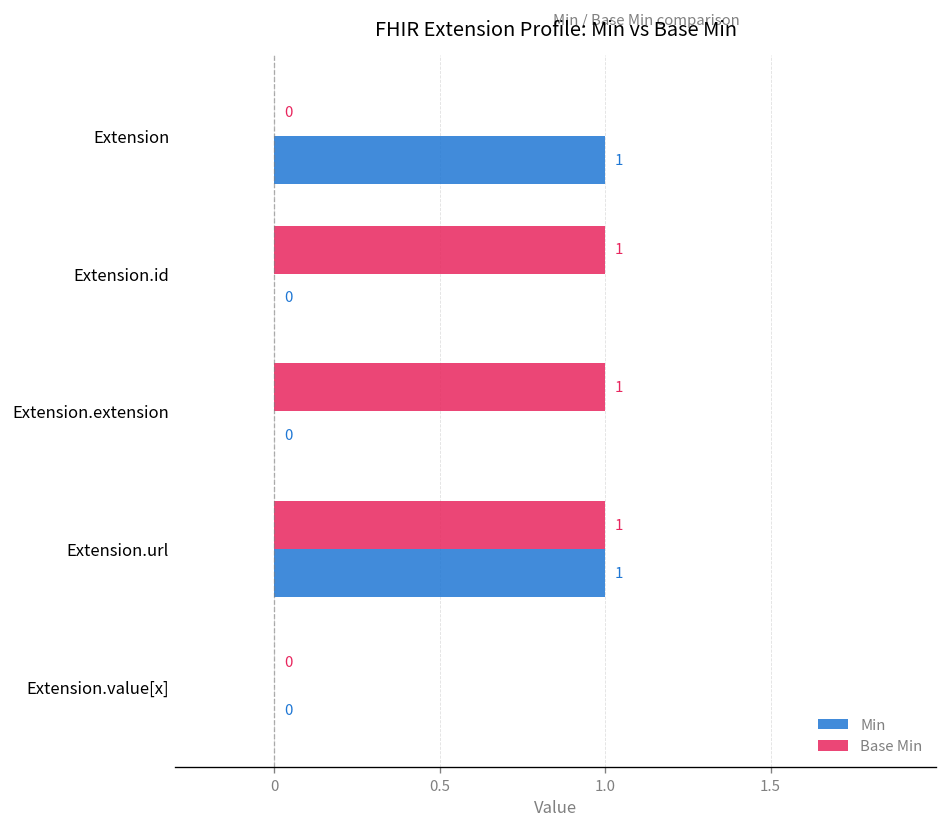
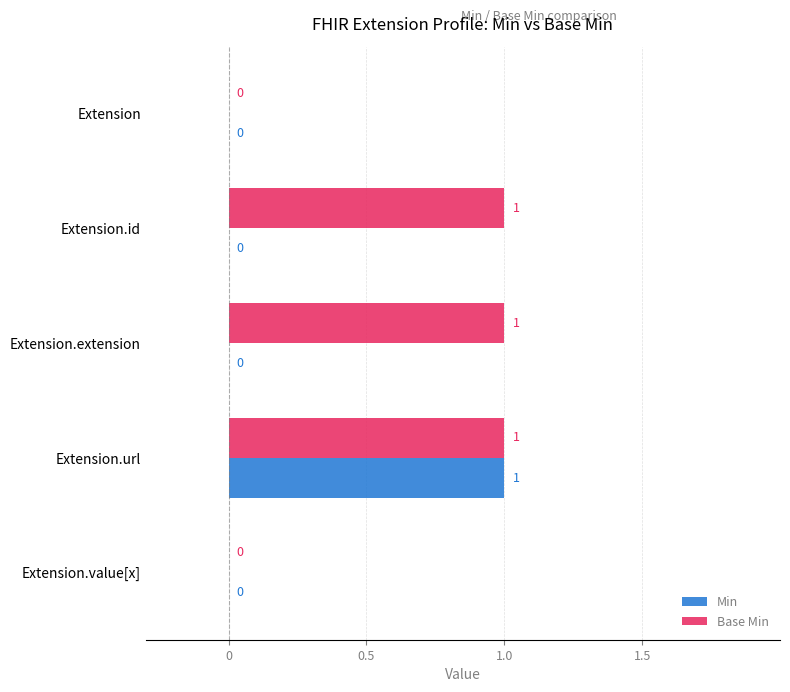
  {
    "Min": {
-     "Extension": 1,
+     "Extension": 0,
      "Extension.id": 0,
      "Extension.extension": 0,
      "Extension.url": 1,
      "Extension.value[x]": 0
    },
    "Base Min": {
      "Extension": 0,
      "Extension.id": 1,
      "Extension.extension": 1,
      "Extension.url": 1,
      "Extension.value[x]": 0
    }
  }
